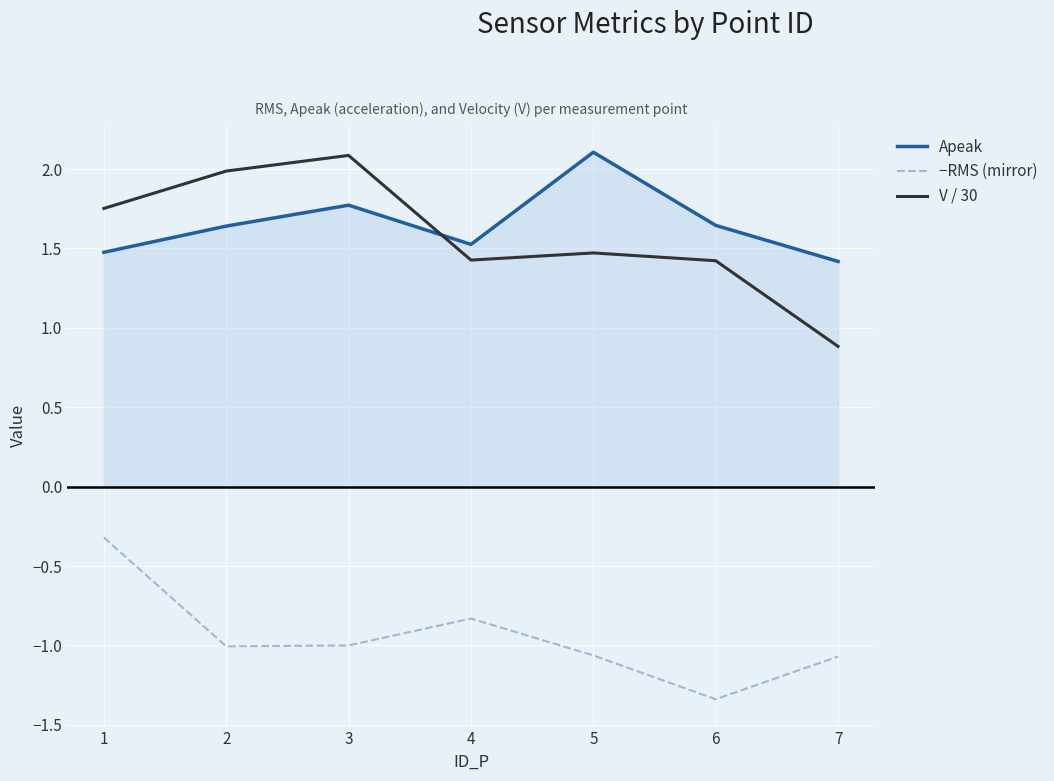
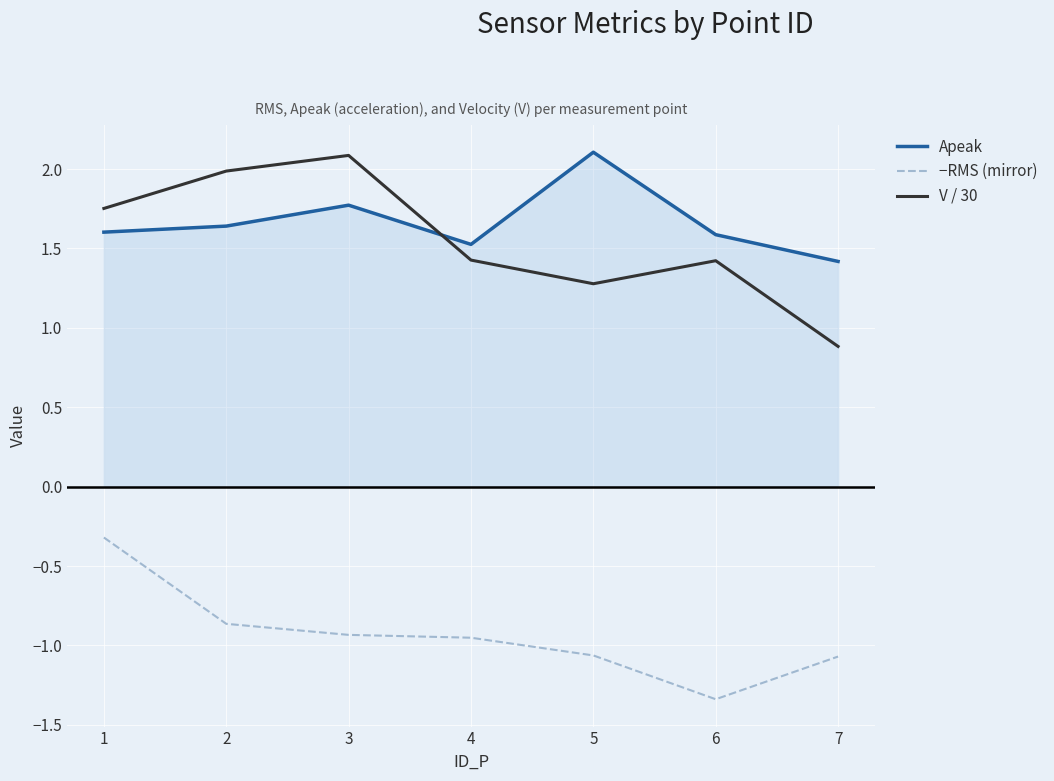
  {
    "Apeak": {
-     "1": 1.48,
+     "1": 1.60,
      "2": 1.64,
      "3": 1.77,
      "4": 1.53,
      "5": 2.11,
-     "6": 1.65,
+     "6": 1.59,
      "7": 1.42
    },
    "−RMS (mirror)": {
      "1": -0.32,
-     "2": -1.01,
-     "3": -1.00,
-     "4": -0.83,
+     "2": -0.86,
+     "3": -0.93,
+     "4": -0.95,
      "5": -1.06,
      "6": -1.34,
      "7": -1.07
    },
    "V / 30": {
      "1": 1.75,
      "2": 1.99,
      "3": 2.09,
      "4": 1.43,
-     "5": 1.47,
+     "5": 1.28,
      "6": 1.42,
      "7": 0.88
    }
  }
